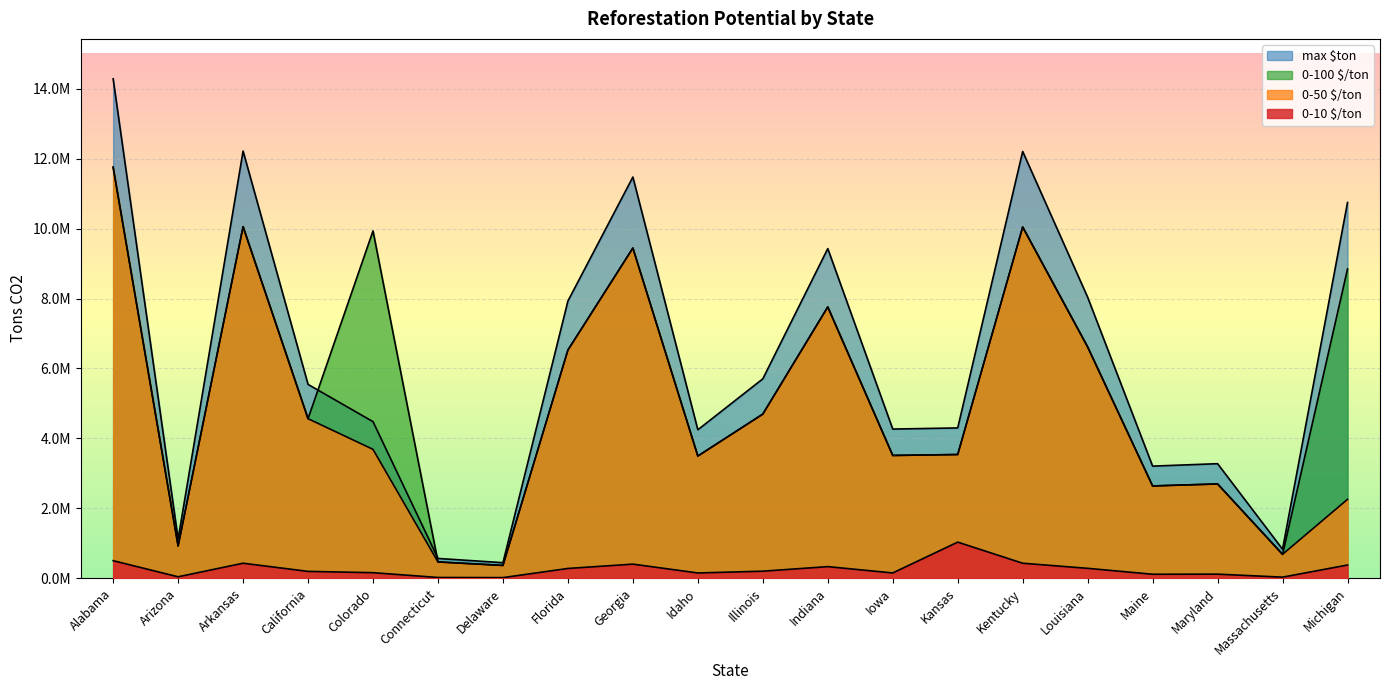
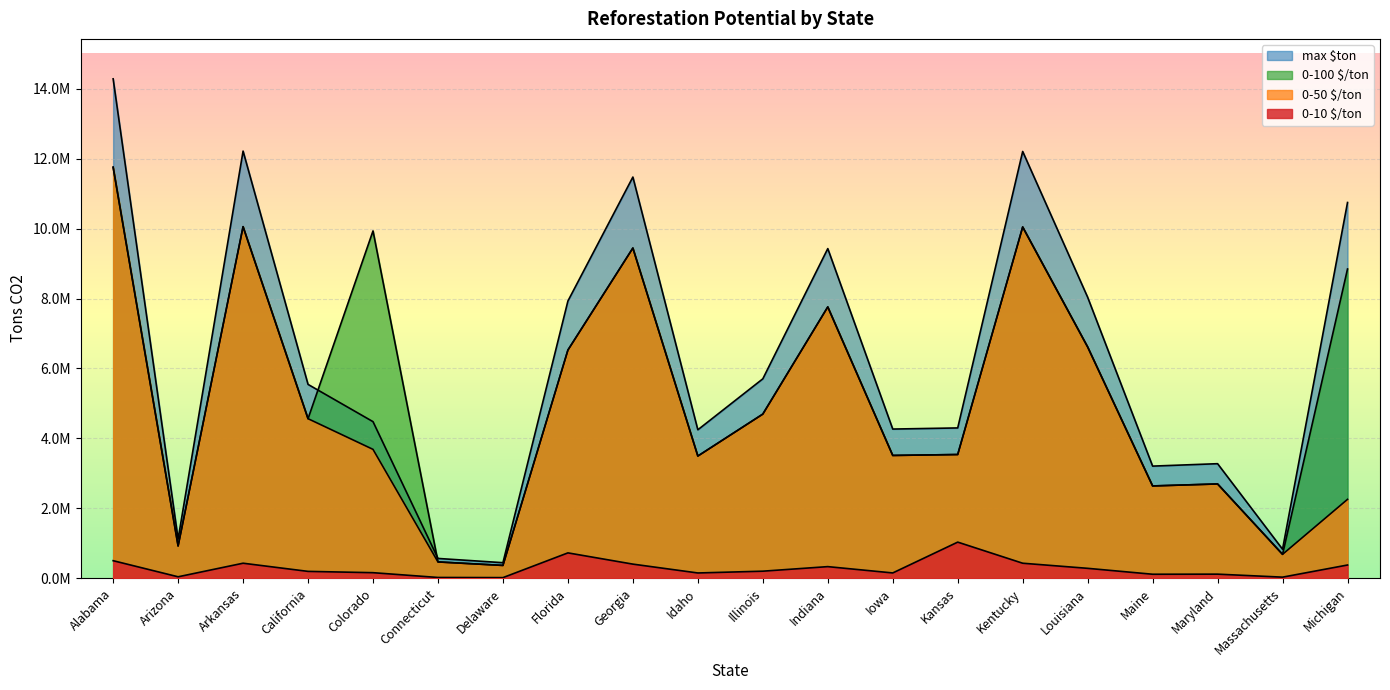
  {
    "0-10 $/ton": {
      "Alabama": 500000,
      "Arizona": 0,
      "Arkansas": 400000,
      "California": 200000,
      "Colorado": 200000,
      "Connecticut": 0,
      "Delaware": 0,
-     "Florida": 300000,
+     "Florida": 700000,
      "Georgia": 400000,
      "Idaho": 100000,
      "Illinois": 200000,
      "Indiana": 300000,
      "Iowa": 100000,
      "Kansas": 1000000,
      "Kentucky": 400000,
      "Louisiana": 300000,
      "Maine": 100000,
      "Maryland": 100000,
      "Massachusetts": 0,
      "Michigan": 400000
    },
    "max $ton": {
      "Alabama": 14300000,
      "Arizona": 1100000,
      "Arkansas": 12200000,
      "California": 5500000,
      "Colorado": 4500000,
      "Connecticut": 600000,
      "Delaware": 400000,
      "Florida": 7900000,
      "Georgia": 11500000,
      "Idaho": 4200000,
      "Illinois": 5700000,
      "Indiana": 9400000,
      "Iowa": 4300000,
      "Kansas": 4300000,
      "Kentucky": 12200000,
      "Louisiana": 8000000,
      "Maine": 3200000,
      "Maryland": 3300000,
      "Massachusetts": 800000,
      "Michigan": 10700000
    },
    "0-100 $/ton": {
      "Colorado": 9900000,
      "Michigan": 8800000
    },
    "0-50 $/ton": {
      "Colorado": 3700000,
      "Michigan": 2300000
    }
  }
